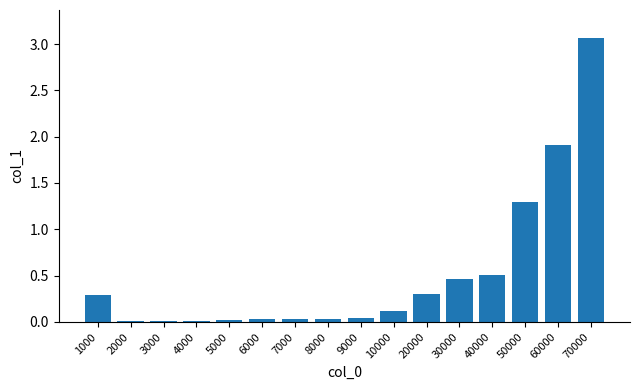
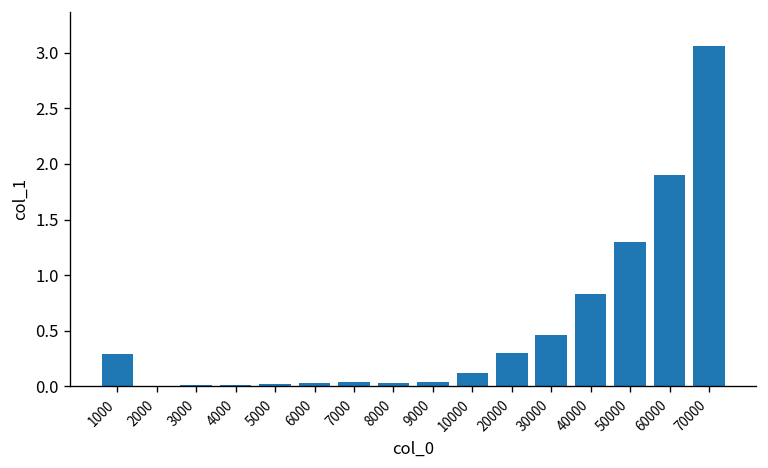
  {
    "1000": 0.3,
    "6000": 0.0,
    "7000": 0.0,
    "8000": 0.0,
    "9000": 0.0,
    "10000": 0.1,
    "20000": 0.3,
    "30000": 0.5,
-   "40000": 0.5,
+   "40000": 0.8,
    "50000": 1.3,
    "60000": 1.9,
    "70000": 3.1
  }
